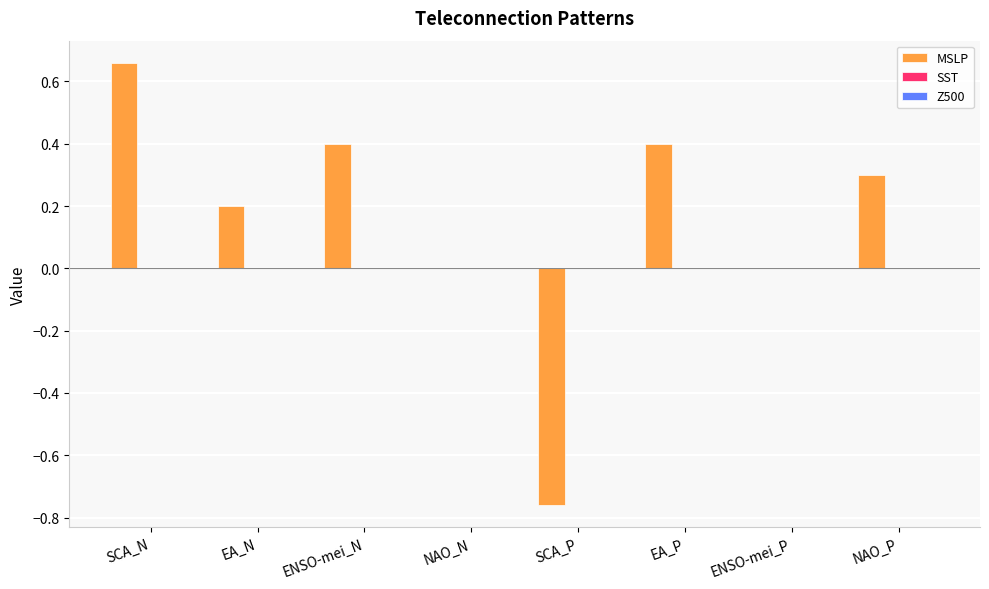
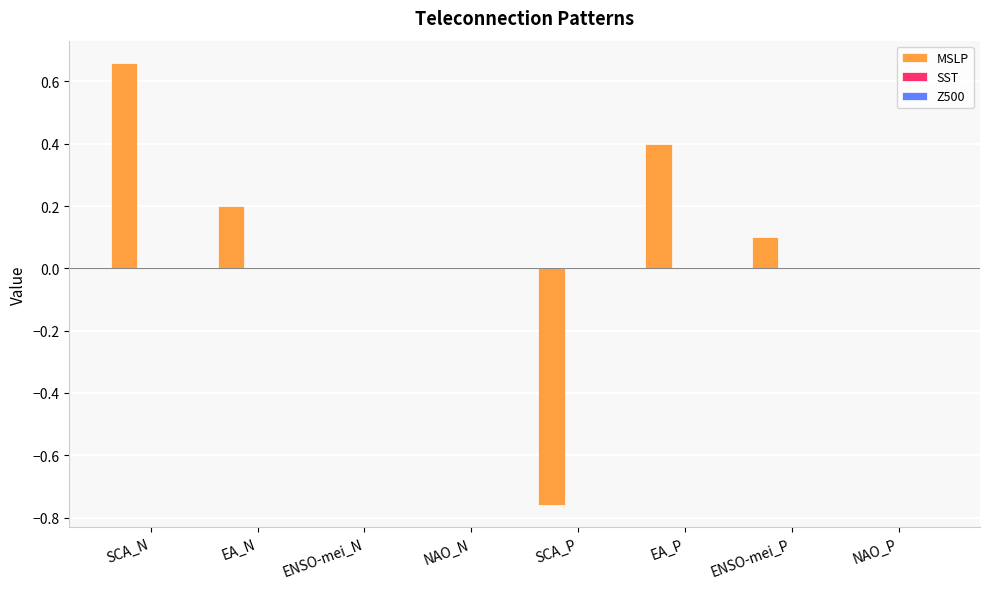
  {
    "MSLP": {
      "SCA_N": 0.66,
      "EA_N": 0.2,
-     "ENSO-mei_N": 0.4,
+     "ENSO-mei_N": 0.0,
      "NAO_N": 0.0,
      "SCA_P": -0.76,
      "EA_P": 0.4,
-     "ENSO-mei_P": 0.0,
-     "NAO_P": 0.3
+     "ENSO-mei_P": 0.1,
+     "NAO_P": 0.0
    },
    "SST": {
      "SCA_N": 0.0,
      "EA_N": 0.0,
      "ENSO-mei_N": 0.0,
      "NAO_N": 0.0,
      "SCA_P": 0.0,
      "EA_P": 0.0,
      "ENSO-mei_P": 0.0,
      "NAO_P": 0.0
    },
    "Z500": {
      "SCA_N": 0.0,
      "EA_N": 0.0,
      "ENSO-mei_N": 0.0,
      "NAO_N": 0.0,
      "SCA_P": 0.0,
      "EA_P": 0.0,
      "ENSO-mei_P": 0.0,
      "NAO_P": 0.0
    }
  }
